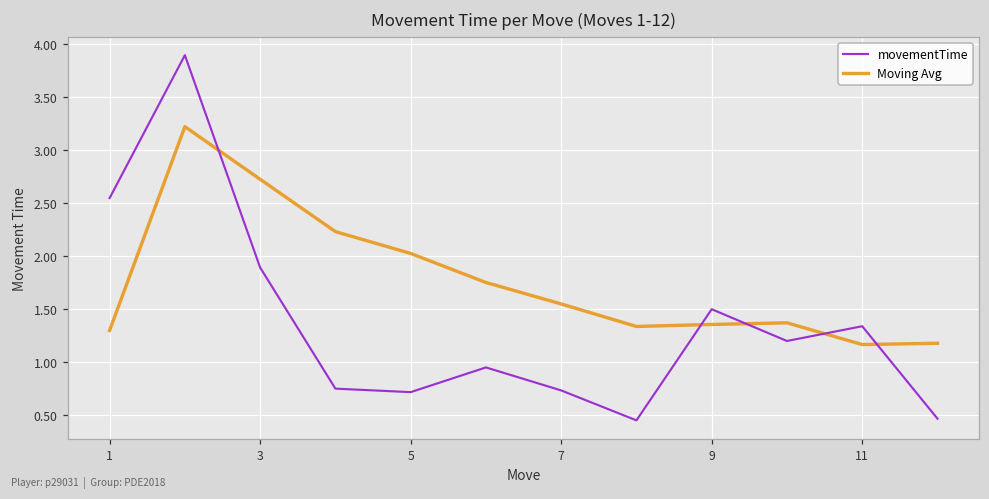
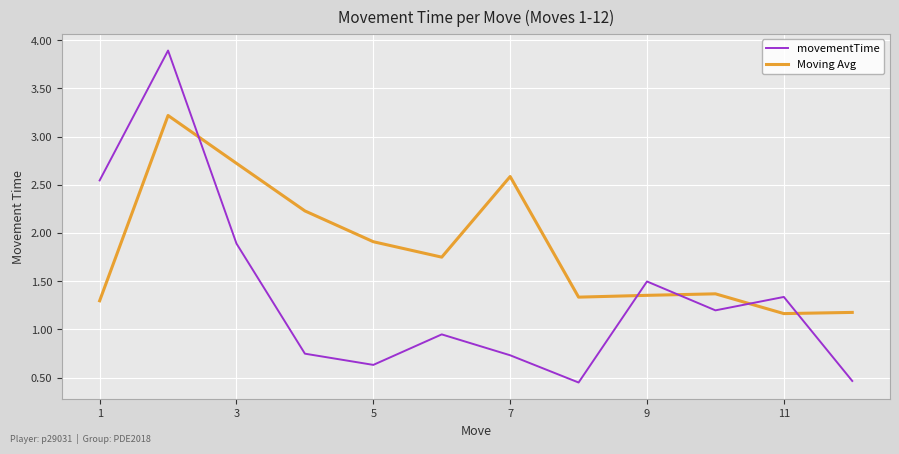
  {
    "movementTime": {
      "1": 2.5,
      "3": 1.9,
-     "5": 0.7,
+     "5": 0.6,
      "7": 0.7,
      "9": 1.5,
      "11": 1.3
    },
    "Moving Avg": {
      "1": 1.3,
      "3": 2.7,
-     "5": 2.0,
-     "7": 1.5,
+     "5": 1.9,
+     "7": 2.6,
      "9": 1.4,
      "11": 1.2
    }
  }
